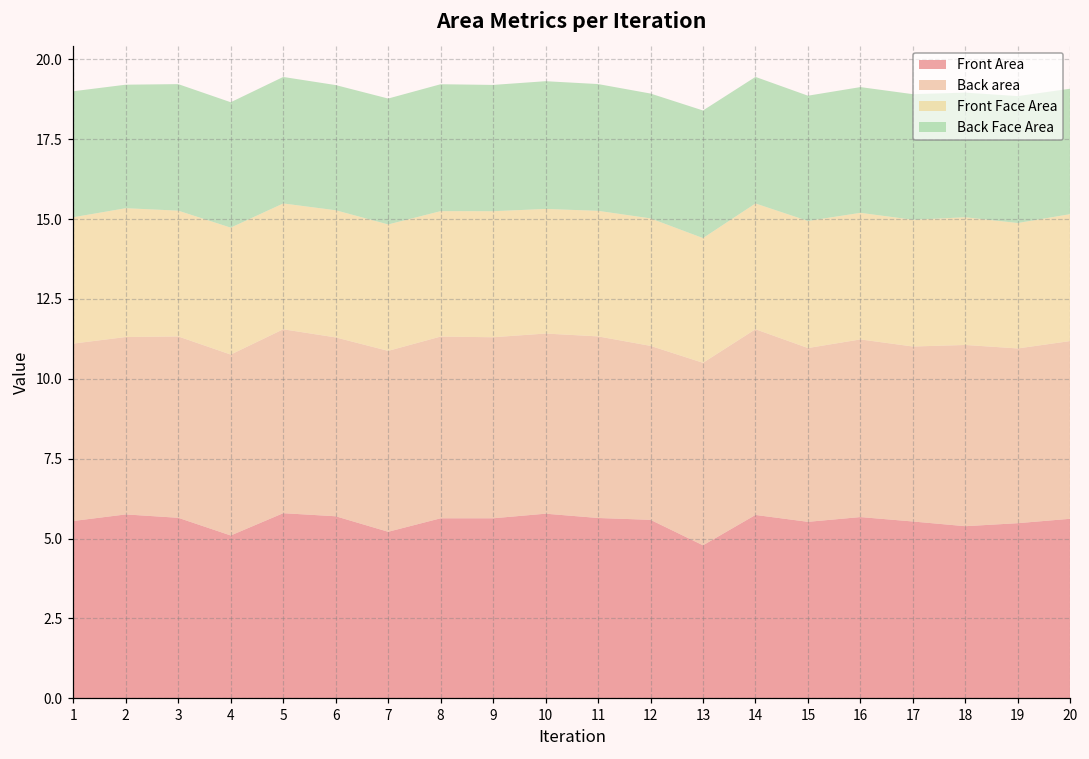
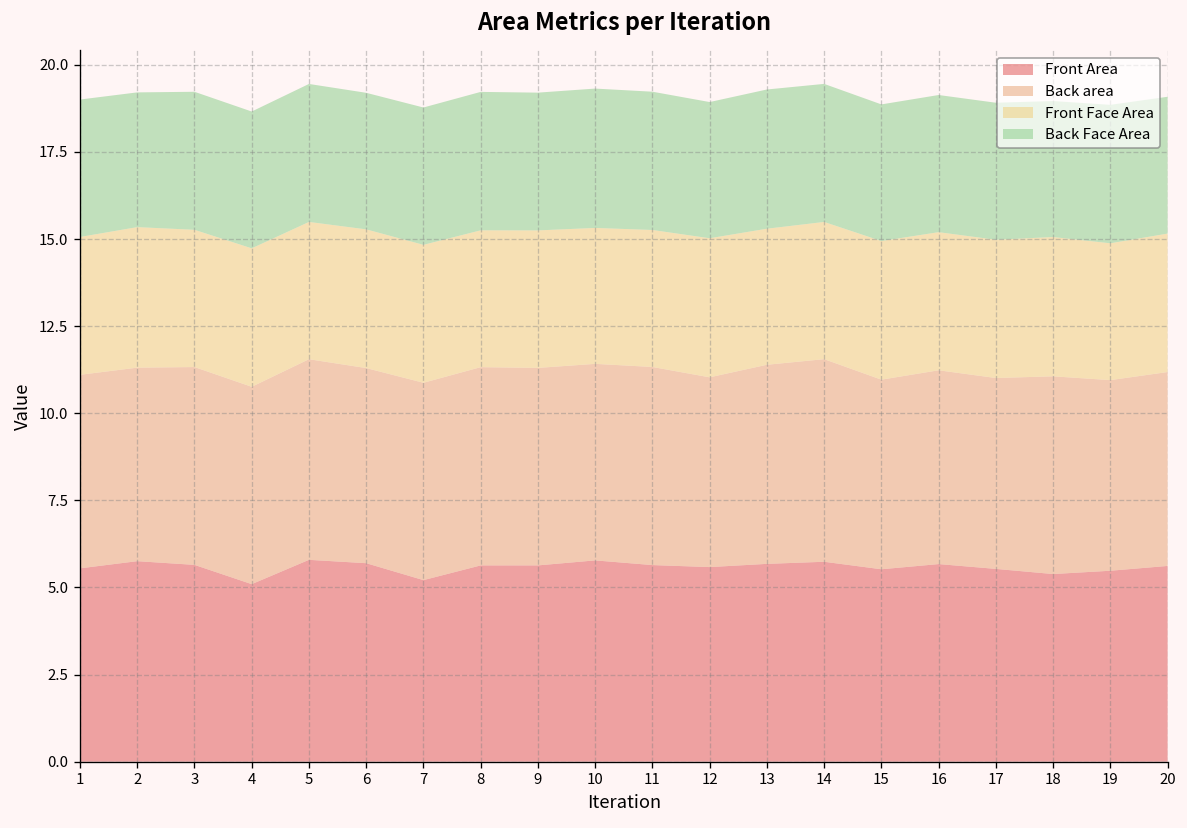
  {
    "Front Area": {
      "1": 5.5,
      "2": 5.8,
      "3": 5.6,
      "4": 5.1,
      "5": 5.8,
      "6": 5.7,
      "7": 5.2,
      "8": 5.6,
      "9": 5.6,
      "10": 5.8,
      "11": 5.6,
      "12": 5.6,
-     "13": 4.8,
+     "13": 5.7,
      "14": 5.7,
      "15": 5.5,
      "16": 5.7,
      "17": 5.5,
      "18": 5.4,
      "19": 5.5,
      "20": 5.6
    },
    "Back Face Area": {
      "1": 3.9,
      "2": 3.9,
      "3": 4.0,
      "4": 3.9,
      "5": 4.0,
      "6": 3.9,
      "7": 3.9,
      "8": 4.0,
      "9": 4.0,
      "10": 4.0,
      "11": 4.0,
      "12": 3.9,
      "13": 4.0,
      "14": 4.0,
      "15": 3.9,
      "16": 3.9,
      "17": 3.9,
      "20": 3.9
    }
  }
